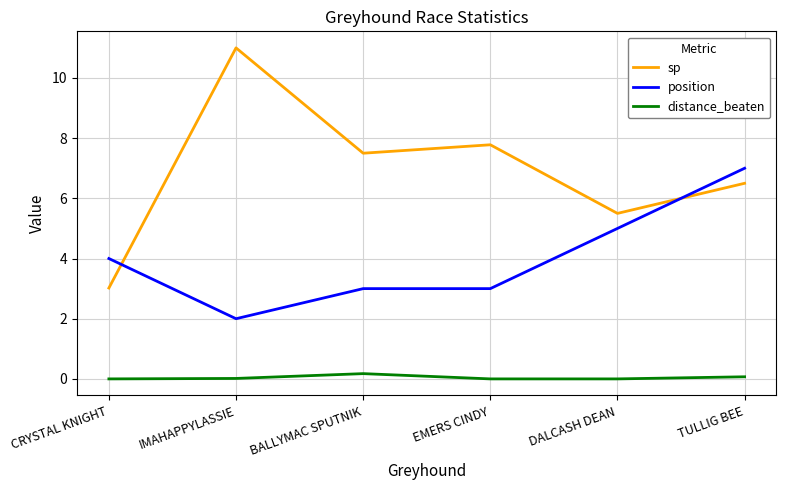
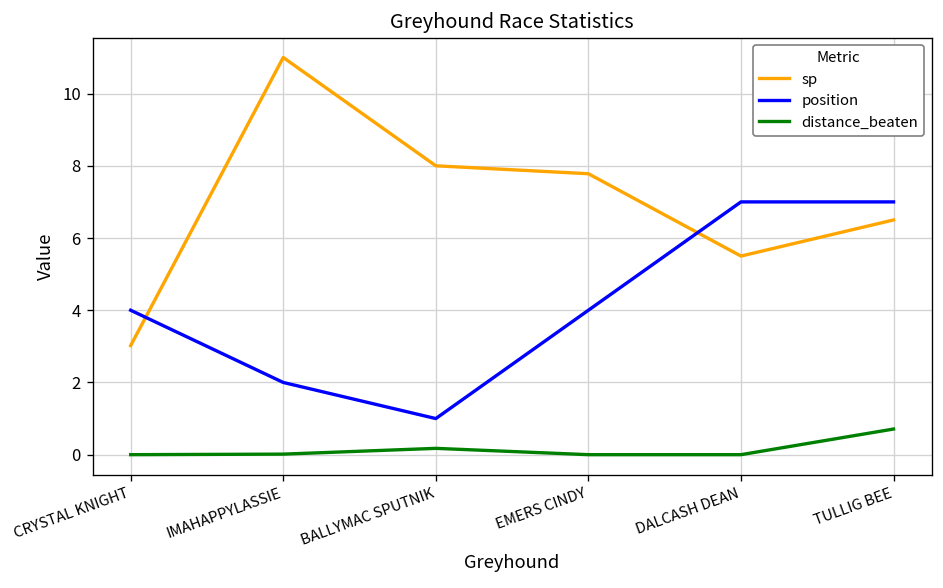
  {
    "sp": {
      "CRYSTAL KNIGHT": 3.0,
      "IMAHAPPYLASSIE": 11.0,
-     "BALLYMAC SPUTNIK": 7.5,
+     "BALLYMAC SPUTNIK": 8.0,
      "EMERS CINDY": 7.8,
      "DALCASH DEAN": 5.5,
      "TULLIG BEE": 6.5
    },
    "position": {
      "CRYSTAL KNIGHT": 4,
      "IMAHAPPYLASSIE": 2,
-     "BALLYMAC SPUTNIK": 3,
-     "EMERS CINDY": 3,
-     "DALCASH DEAN": 5,
+     "BALLYMAC SPUTNIK": 1,
+     "EMERS CINDY": 4,
+     "DALCASH DEAN": 7,
      "TULLIG BEE": 7
    },
    "distance_beaten": {
      "CRYSTAL KNIGHT": 0.0,
      "IMAHAPPYLASSIE": 0.0,
      "BALLYMAC SPUTNIK": 0.2,
      "EMERS CINDY": 0.0,
      "DALCASH DEAN": 0.0,
-     "TULLIG BEE": 0.1
+     "TULLIG BEE": 0.7
    }
  }
